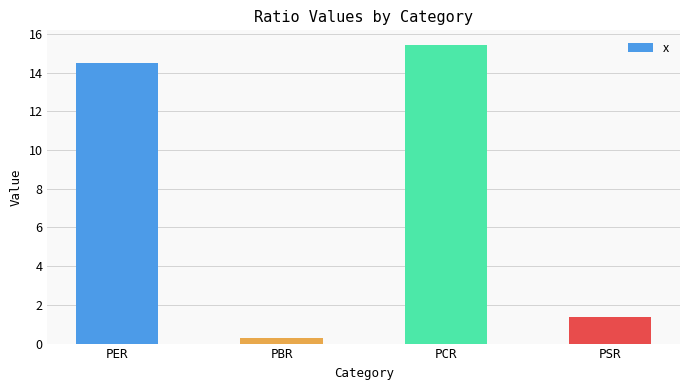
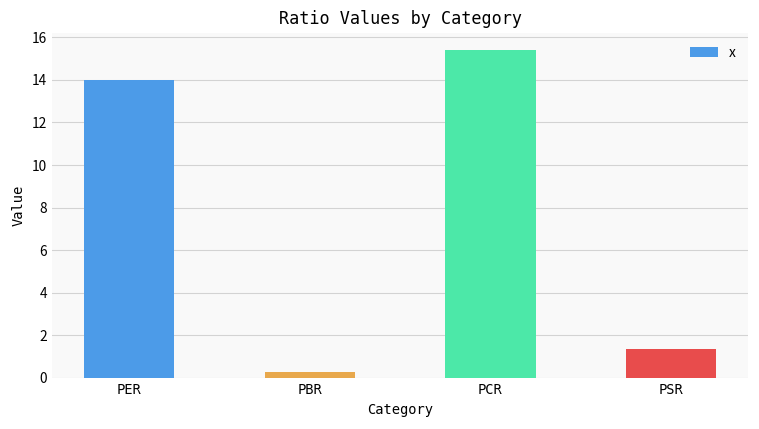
  {
-   "PER": 14.5,
+   "PER": 14.0,
    "PBR": 0.3,
    "PCR": 15.4,
    "PSR": 1.4
  }
